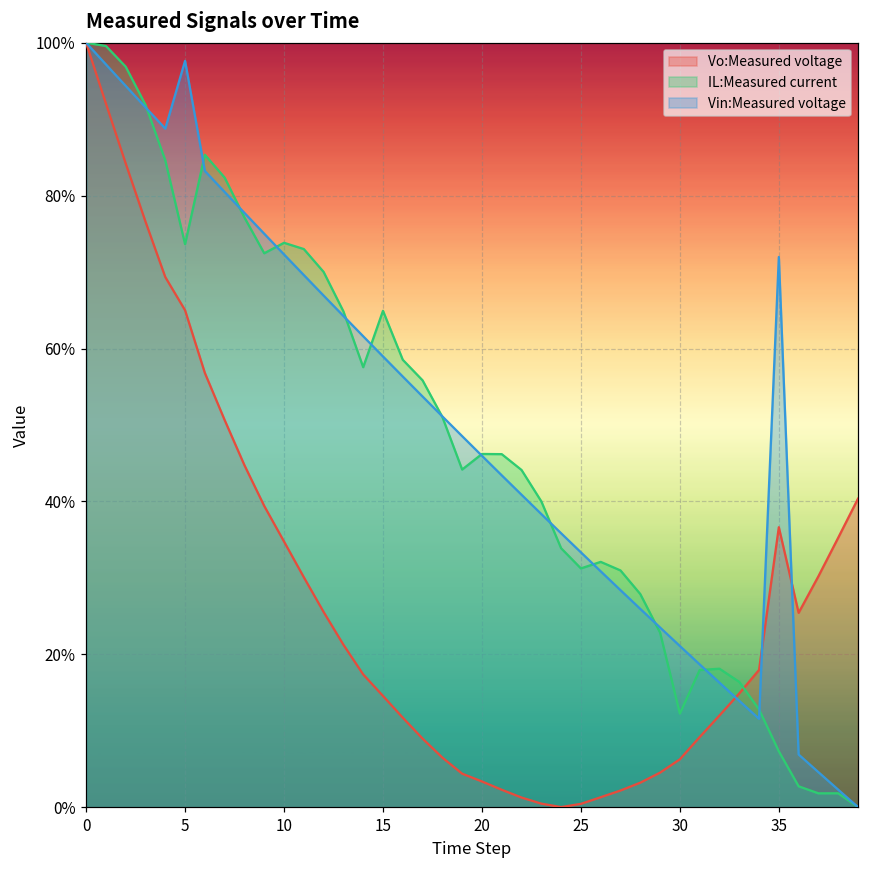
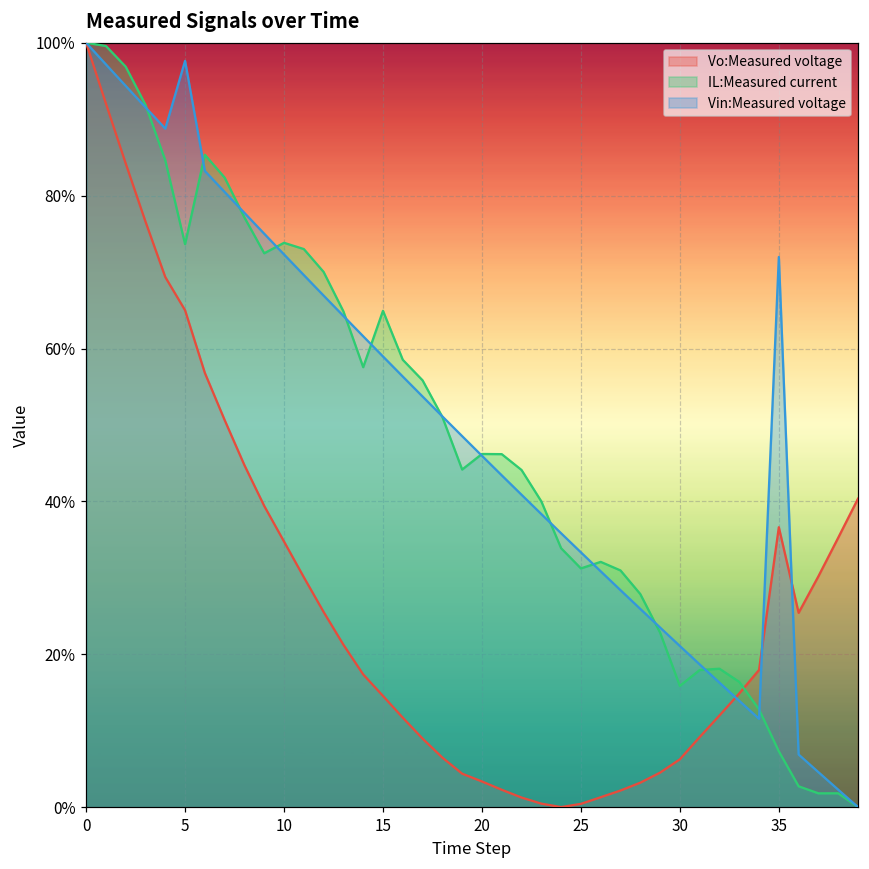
  {
    "Vo:Measured voltage": {
      "5": "65%",
      "10": "35%",
      "15": "15%",
      "20": "3%",
      "25": "0%",
      "30": "6%",
      "35": "37%"
    },
    "IL:Measured current": {
      "5": "74%",
      "10": "74%",
      "15": "65%",
      "25": "31%",
-     "30": "12%",
+     "30": "16%",
      "35": "7%"
    },
    "Vin:Measured voltage": {
      "5": "98%",
      "10": "72%",
      "15": "59%",
      "25": "33%",
      "30": "21%",
      "35": "72%"
    }
  }
